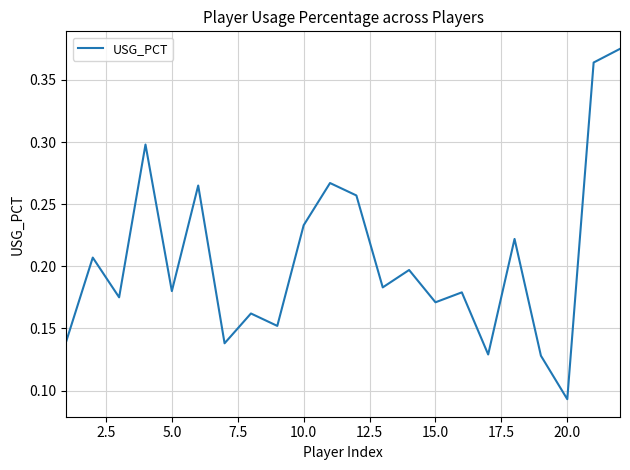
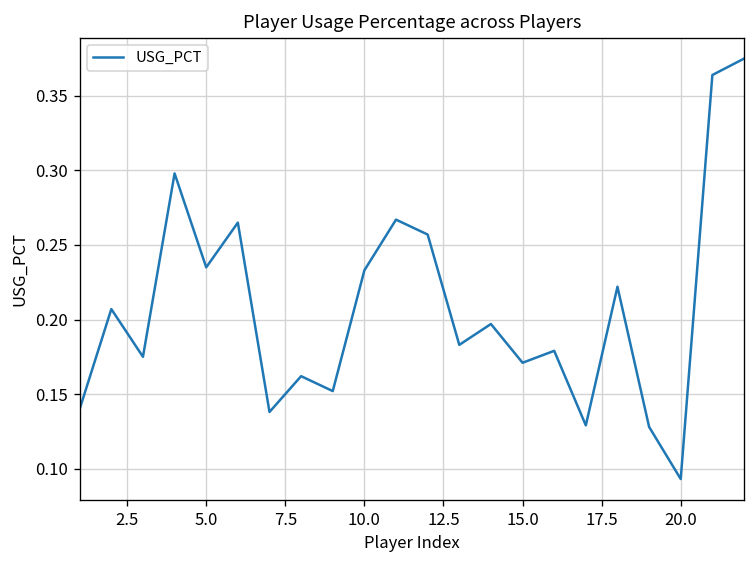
  {
-   "5.0": 0.180,
+   "5.0": 0.235,
    "10.0": 0.233,
    "15.0": 0.171,
    "20.0": 0.093
  }
